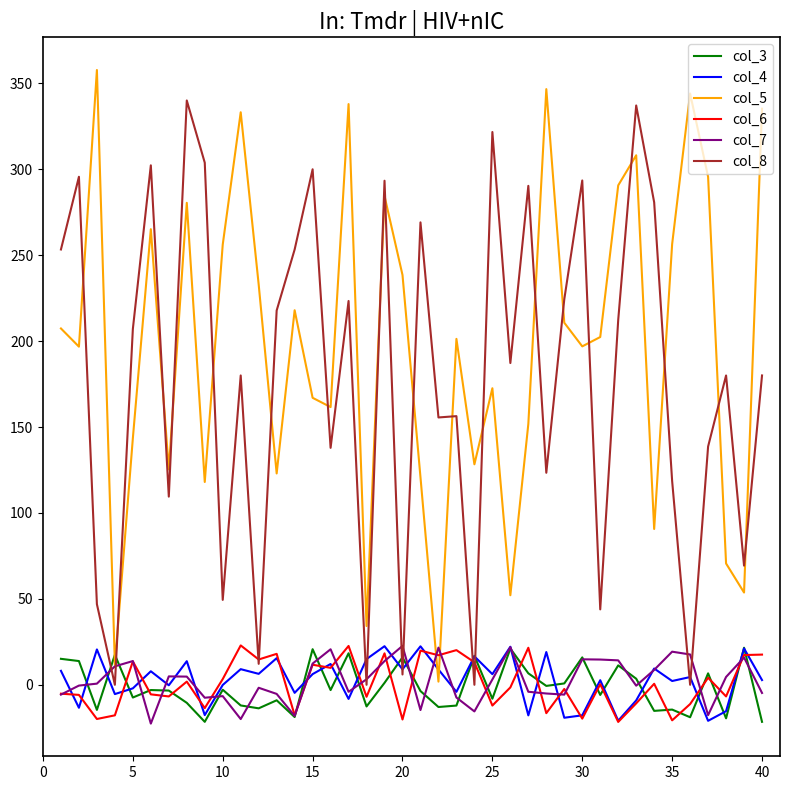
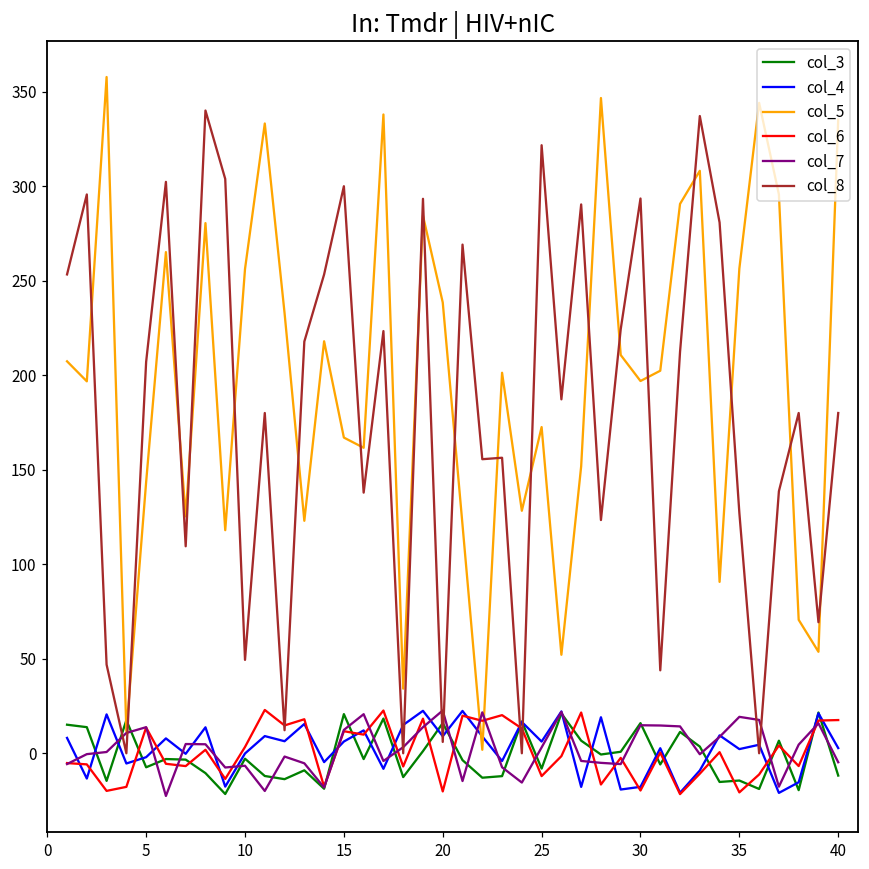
  {
    "col_3": {
      "5": -7,
      "10": -3,
      "15": 21,
      "20": 16,
      "25": -8,
      "35": -14,
-     "40": -22
+     "40": -12
    },
    "col_4": {
      "5": -2,
      "10": 0,
      "15": 6,
      "20": 9,
      "25": 6,
      "30": -18,
      "35": 2,
      "40": 3
    },
    "col_5": {
      "5": 143,
      "10": 256,
      "15": 167,
      "20": 238,
      "25": 173,
      "30": 197,
      "35": 256
    },
    "col_6": {
      "10": 3,
      "20": -20,
      "25": -12,
      "30": -20,
      "35": -21,
      "40": 18
    },
    "col_7": {
      "10": -7,
      "20": 23,
      "25": 3,
      "35": 19,
      "40": -5
    },
    "col_8": {
      "5": 207,
      "10": 49,
      "15": 300,
      "20": 6,
      "25": 322,
      "30": 293,
-     "35": 119,
+     "35": 127,
      "40": 180
    }
  }
